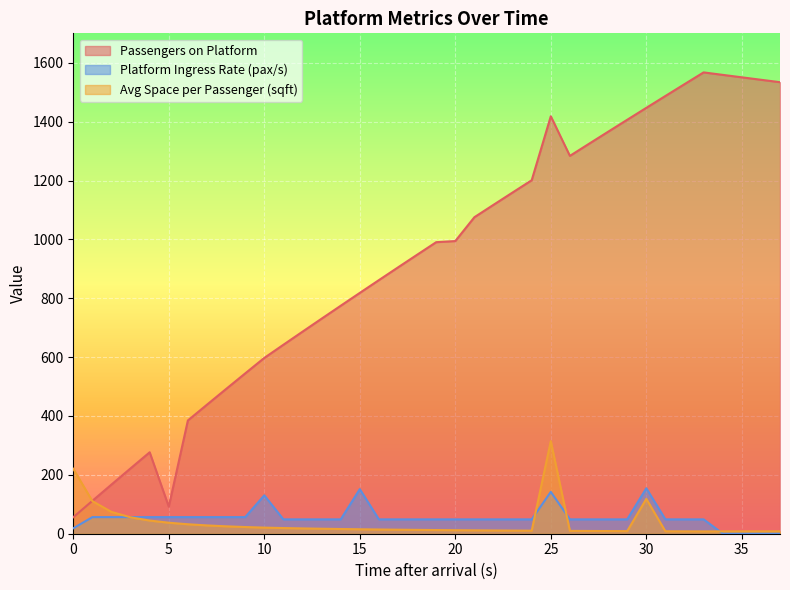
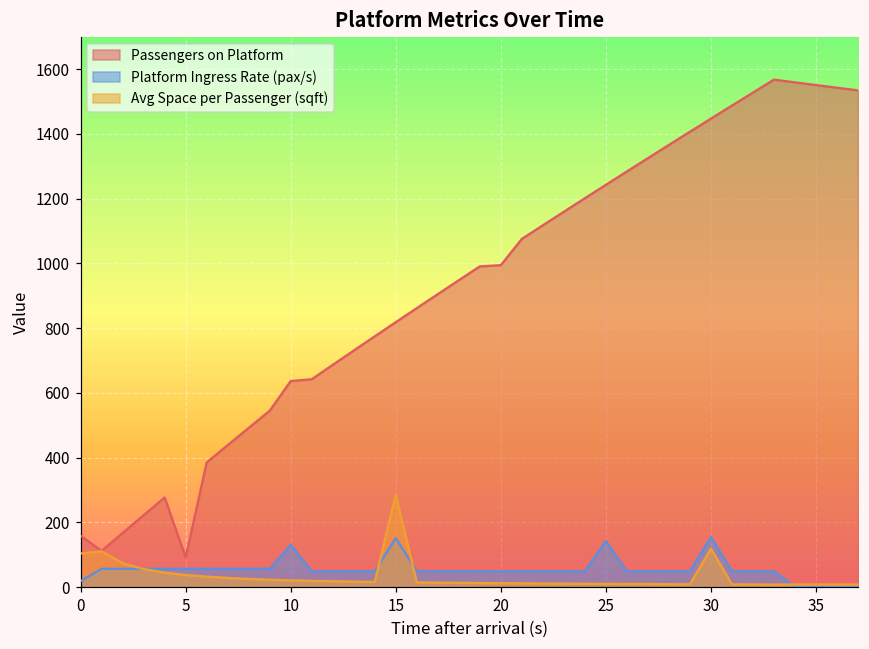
  {
    "Passengers on Platform": {
-     "0": 60,
+     "0": 160,
      "5": 90,
-     "10": 600,
+     "10": 640,
      "15": 820,
      "20": 990,
-     "25": 1420,
+     "25": 1240,
      "30": 1450,
      "35": 1550
    },
    "Platform Ingress Rate (pax/s)": {
      "0": 20,
      "5": 60,
      "10": 130,
      "15": 150,
      "20": 50,
      "25": 140,
      "30": 150
    },
    "Avg Space per Passenger (sqft)": {
-     "0": 220,
+     "0": 100,
      "5": 40,
      "10": 20,
-     "15": 20,
+     "15": 290,
      "20": 10,
-     "25": 310,
+     "25": 10,
      "30": 120
    }
  }
